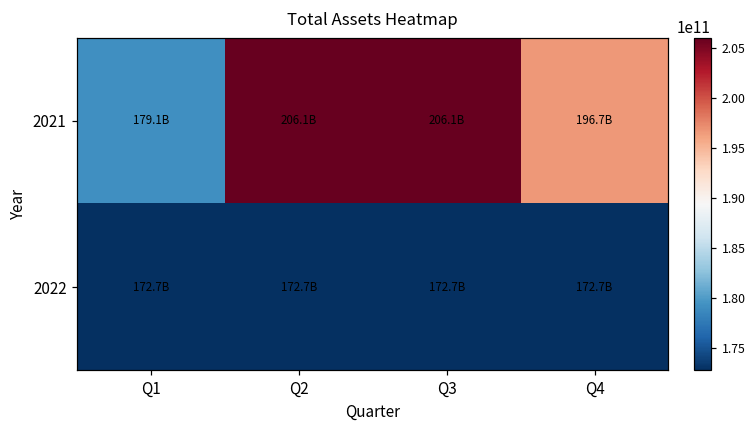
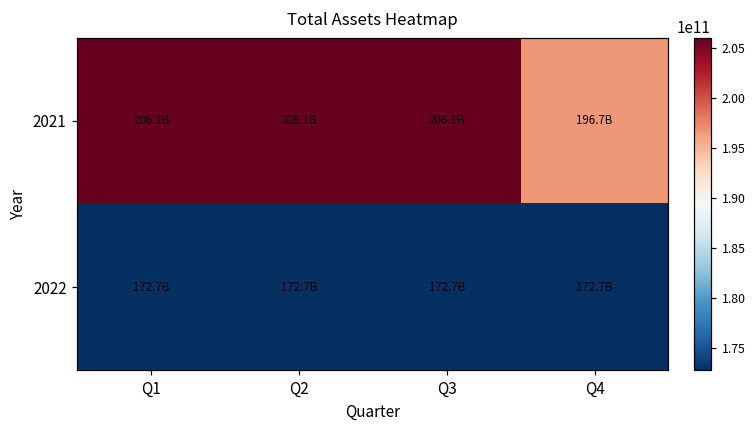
  {
    "2021": {
-     "Q1": "179.1B",
+     "Q1": "206.1B",
      "Q2": "206.1B",
      "Q3": "206.1B",
      "Q4": "196.7B"
    },
    "2022": {
      "Q1": "172.7B",
      "Q2": "172.7B",
      "Q3": "172.7B",
      "Q4": "172.7B"
    }
  }
